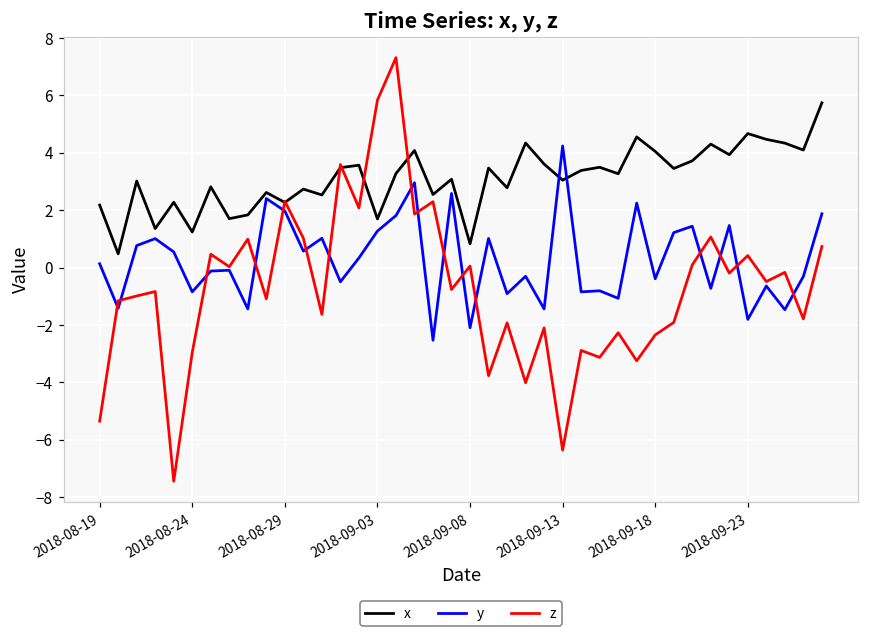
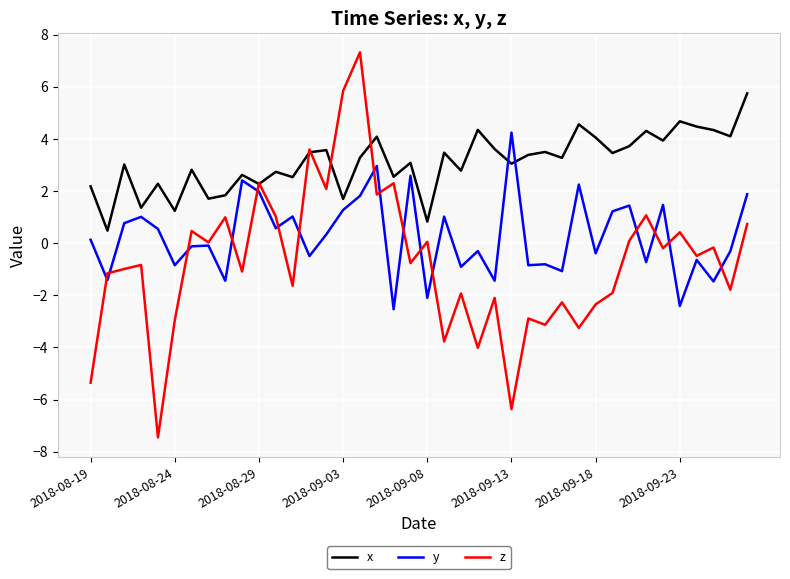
  {
    "x": {
      "2018-08-19": 2.2,
      "2018-08-24": 1.2,
      "2018-09-03": 1.7,
      "2018-09-08": 0.8,
      "2018-09-13": 3.0,
      "2018-09-18": 4.0,
      "2018-09-23": 4.7
    },
    "y": {
      "2018-08-19": 0.1,
      "2018-08-24": -0.8,
      "2018-08-29": 2.0,
      "2018-09-03": 1.3,
      "2018-09-08": -2.1,
      "2018-09-13": 4.2,
      "2018-09-18": -0.4,
-     "2018-09-23": -1.8
+     "2018-09-23": -2.4
    },
    "z": {
      "2018-08-19": -5.4,
      "2018-08-24": -3.0,
      "2018-09-03": 5.8,
      "2018-09-08": 0.1,
      "2018-09-13": -6.4,
      "2018-09-18": -2.4,
      "2018-09-23": 0.4
    }
  }
